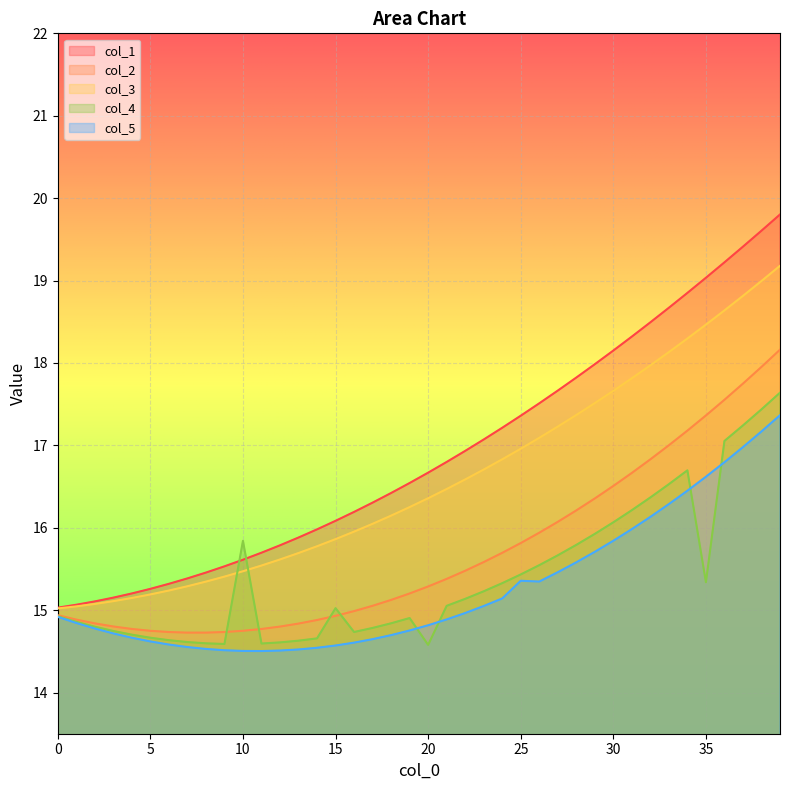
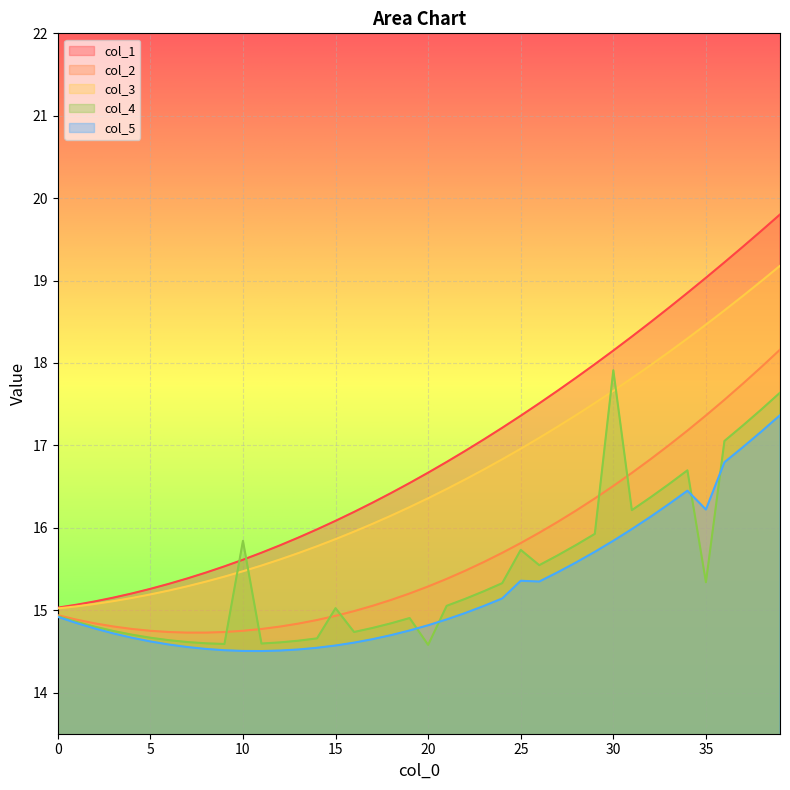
  {
    "col_4": {
      "5": 14.7,
      "10": 15.8,
      "15": 15.0,
      "20": 14.6,
-     "25": 15.4,
-     "30": 16.1,
+     "25": 15.7,
+     "30": 17.9,
      "35": 15.3
    },
    "col_5": {
      "5": 14.6,
      "10": 14.5,
      "15": 14.6,
      "20": 14.8,
      "25": 15.4,
      "30": 15.8,
-     "35": 16.6
+     "35": 16.2
    }
  }
